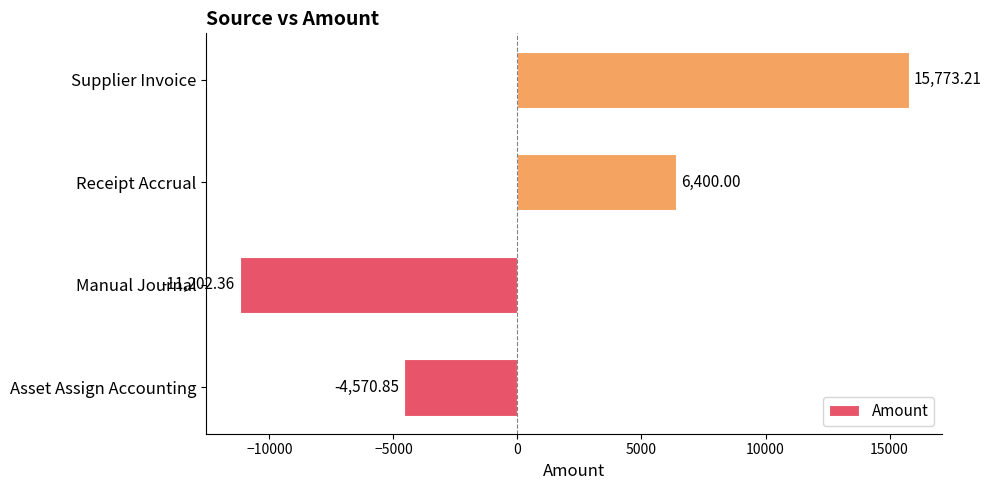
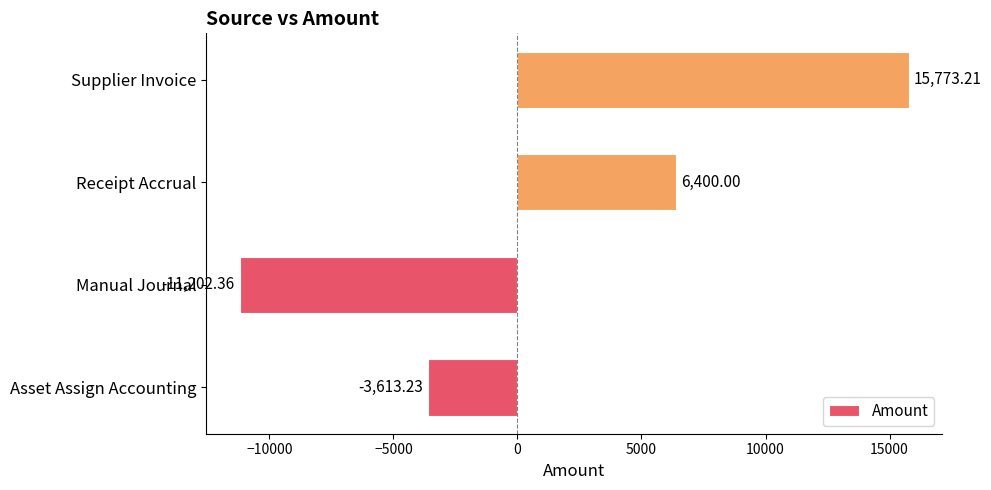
  {
    "Supplier Invoice": "15,773.21",
    "Receipt Accrual": "6,400.00",
    "Manual Journal": "-11,202.36",
-   "Asset Assign Accounting": "-4,570.85"
+   "Asset Assign Accounting": "-3,613.23"
  }
